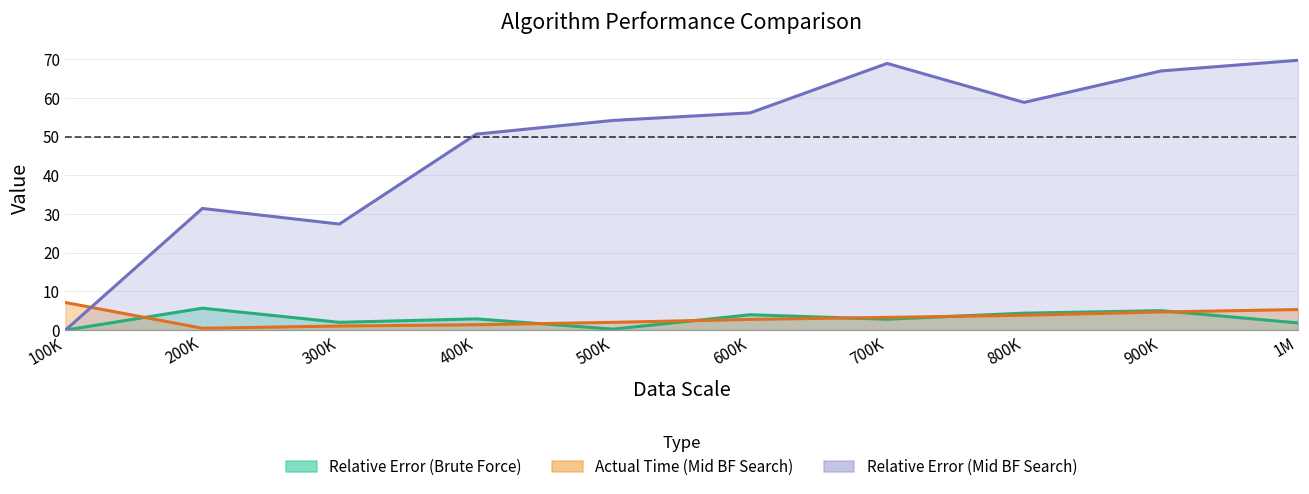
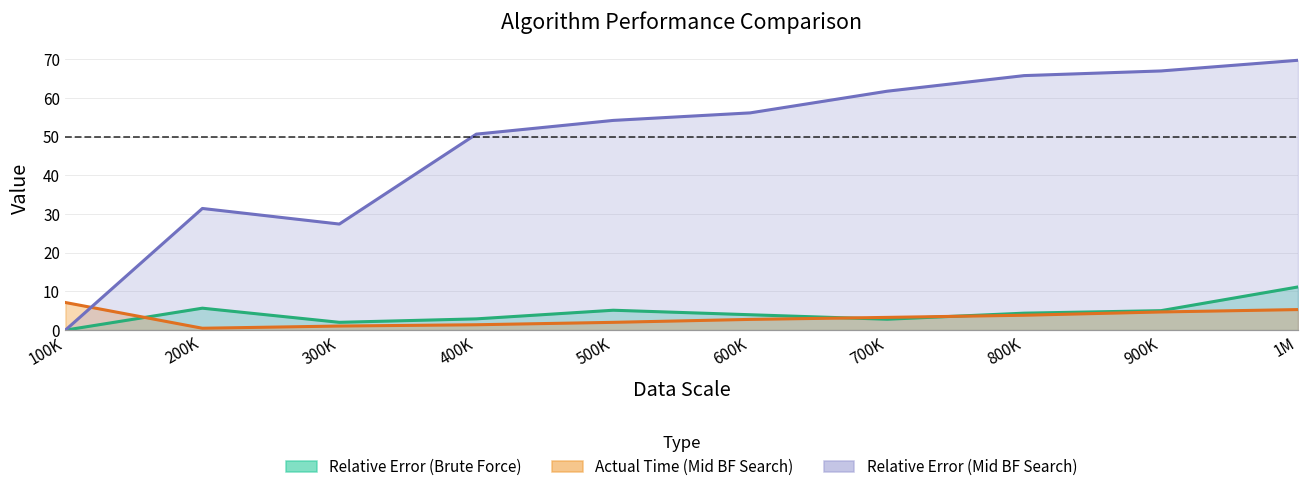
  {
    "Relative Error (Brute Force)": {
      "200K": 6,
      "300K": 2,
      "400K": 3,
-     "500K": 0,
+     "500K": 5,
      "600K": 4,
-     "1M": 2
+     "1M": 11
    },
    "Actual Time (Mid BF Search)": {
      "100K": 7,
      "200K": 0,
      "300K": 1,
      "400K": 1,
      "500K": 2,
      "600K": 3,
      "1M": 5
    },
    "Relative Error (Mid BF Search)": {
      "200K": 31,
      "300K": 27,
      "400K": 51,
      "500K": 54,
      "600K": 56,
-     "700K": 69,
-     "800K": 59,
+     "700K": 62,
+     "800K": 66,
      "900K": 67,
      "1M": 70
    }
  }
